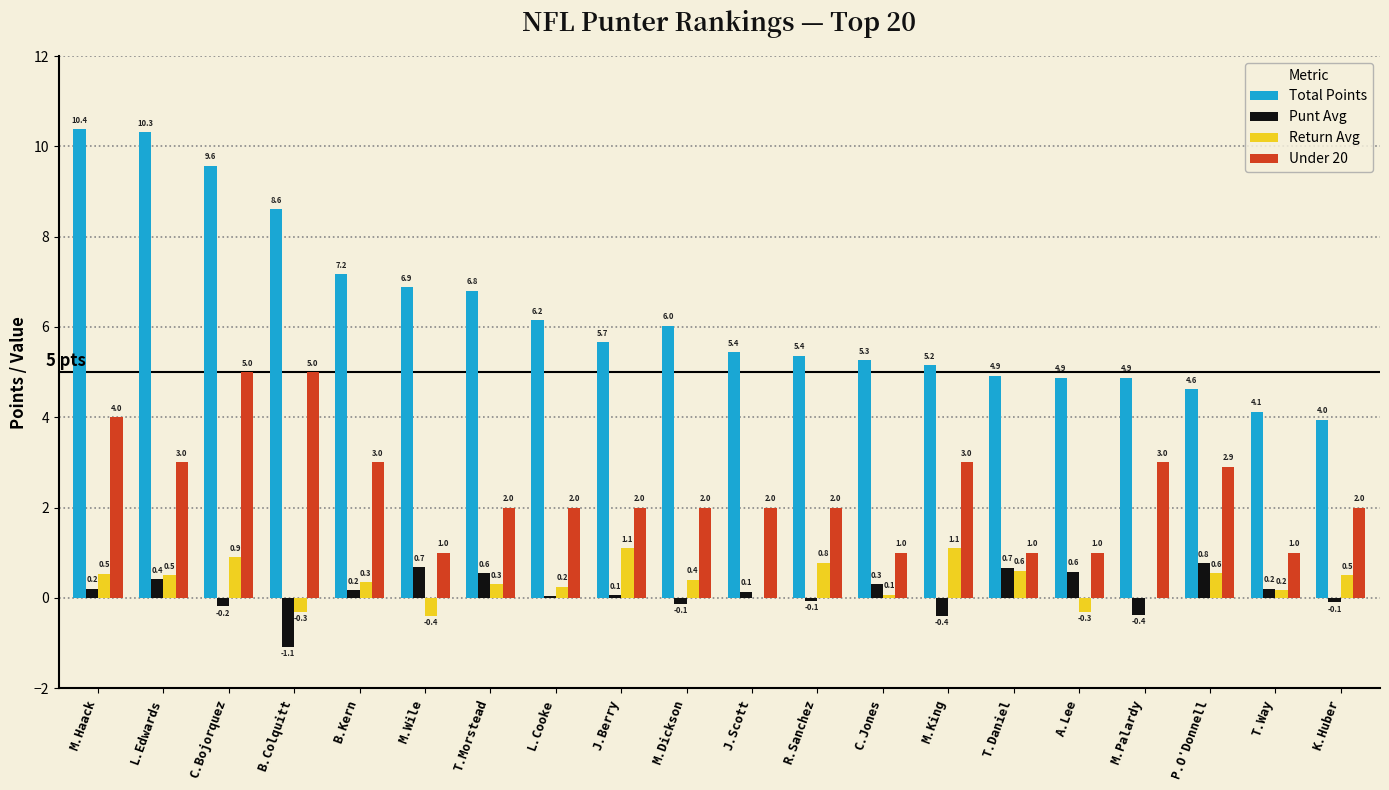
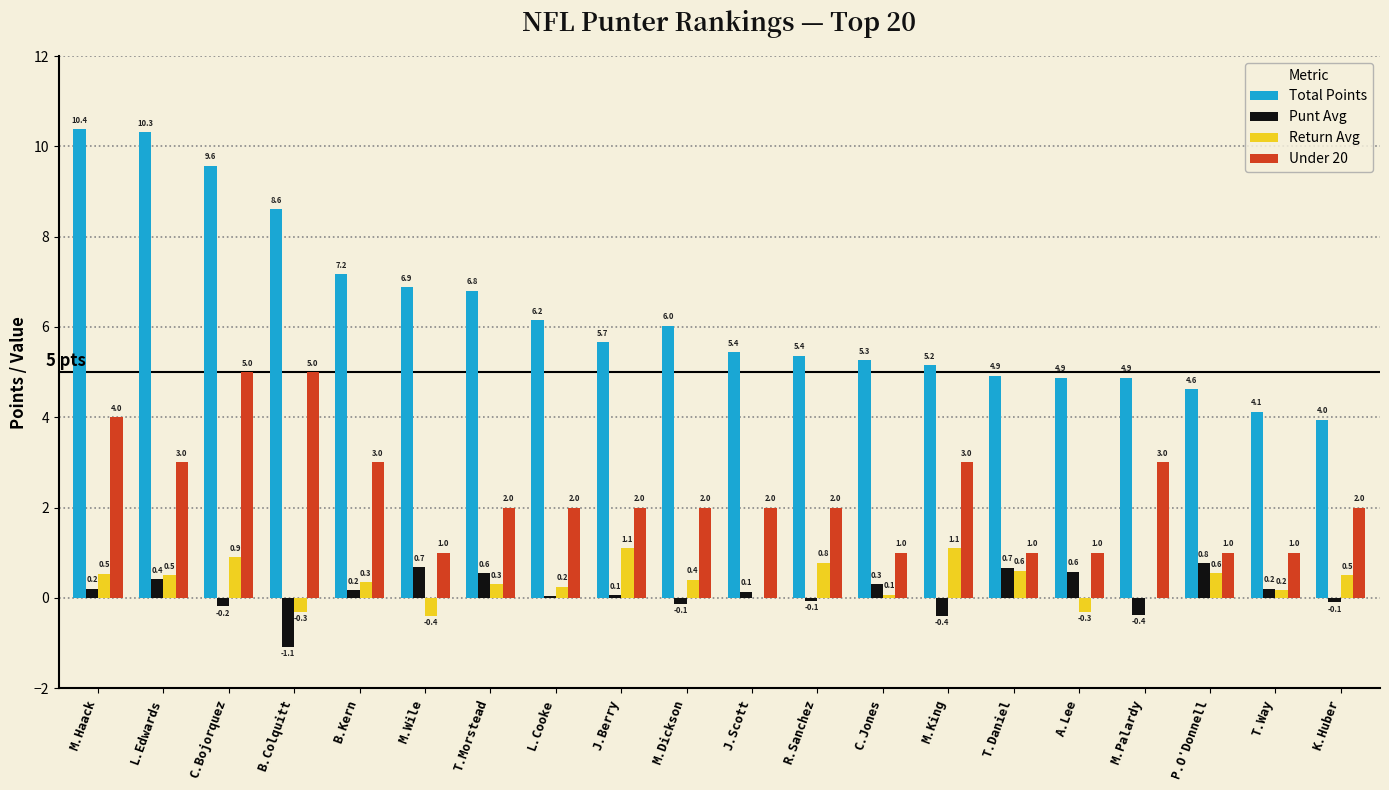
  {
    "Total Points": {
      "M.Haack": 10.4,
      "L.Edwards": 10.3,
      "C.Bojorquez": 9.6,
      "B.Colquitt": 8.6,
      "B.Kern": 7.2,
      "M.Wile": 6.9,
      "T.Morstead": 6.8,
      "L.Cooke": 6.2,
      "J.Berry": 5.7,
      "M.Dickson": 6.0,
      "J.Scott": 5.4,
      "R.Sanchez": 5.4,
      "C.Jones": 5.3,
      "M.King": 5.2,
      "T.Daniel": 4.9,
      "A.Lee": 4.9,
      "M.Palardy": 4.9,
      "P.O'Donnell": 4.6,
      "T.Way": 4.1,
      "K.Huber": 4.0
    },
    "Punt Avg": {
      "M.Haack": 0.2,
      "L.Edwards": 0.4,
      "C.Bojorquez": -0.2,
      "B.Colquitt": -1.1,
      "B.Kern": 0.2,
      "M.Wile": 0.7,
      "T.Morstead": 0.6,
      "J.Berry": 0.1,
      "M.Dickson": -0.1,
      "J.Scott": 0.1,
      "R.Sanchez": -0.1,
      "C.Jones": 0.3,
      "M.King": -0.4,
      "T.Daniel": 0.7,
      "A.Lee": 0.6,
      "M.Palardy": -0.4,
      "P.O'Donnell": 0.8,
      "T.Way": 0.2,
      "K.Huber": -0.1
    },
    "Return Avg": {
      "M.Haack": 0.5,
      "L.Edwards": 0.5,
      "C.Bojorquez": 0.9,
      "B.Colquitt": -0.3,
      "B.Kern": 0.3,
      "M.Wile": -0.4,
      "T.Morstead": 0.3,
      "L.Cooke": 0.2,
      "J.Berry": 1.1,
      "M.Dickson": 0.4,
      "R.Sanchez": 0.8,
      "C.Jones": 0.1,
      "M.King": 1.1,
      "T.Daniel": 0.6,
      "A.Lee": -0.3,
      "P.O'Donnell": 0.6,
      "T.Way": 0.2,
      "K.Huber": 0.5
    },
    "Under 20": {
      "M.Haack": 4.0,
      "L.Edwards": 3.0,
      "C.Bojorquez": 5.0,
      "B.Colquitt": 5.0,
      "B.Kern": 3.0,
      "M.Wile": 1.0,
      "T.Morstead": 2.0,
      "L.Cooke": 2.0,
      "J.Berry": 2.0,
      "M.Dickson": 2.0,
      "J.Scott": 2.0,
      "R.Sanchez": 2.0,
      "C.Jones": 1.0,
      "M.King": 3.0,
      "T.Daniel": 1.0,
      "A.Lee": 1.0,
      "M.Palardy": 3.0,
-     "P.O'Donnell": 2.9,
+     "P.O'Donnell": 1.0,
      "T.Way": 1.0,
      "K.Huber": 2.0
    }
  }
